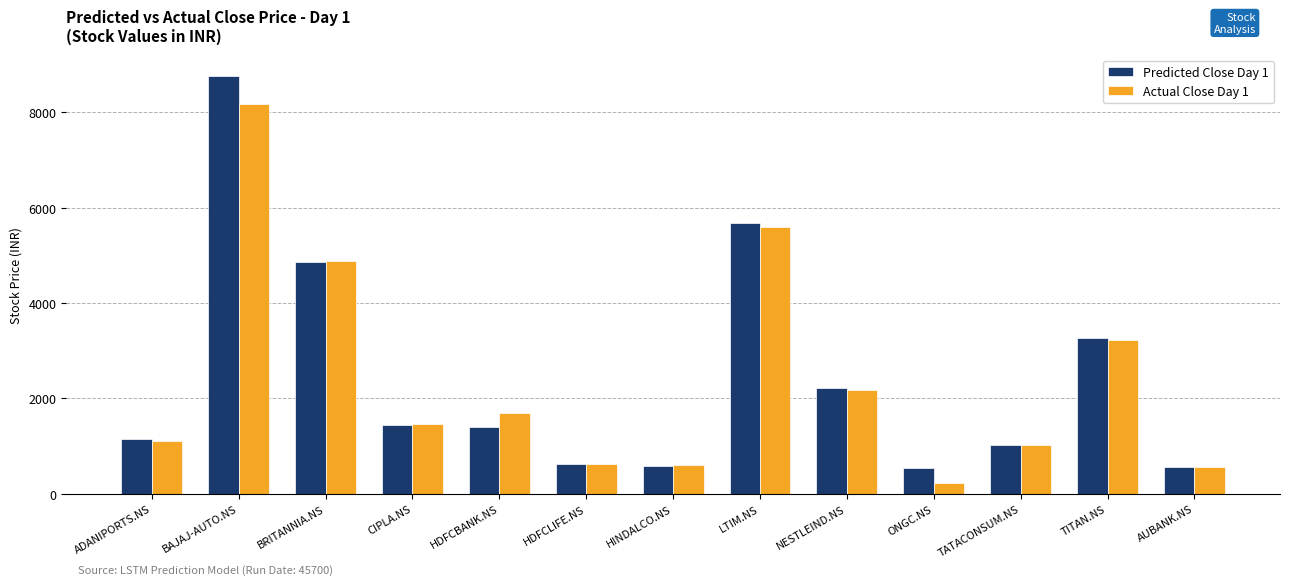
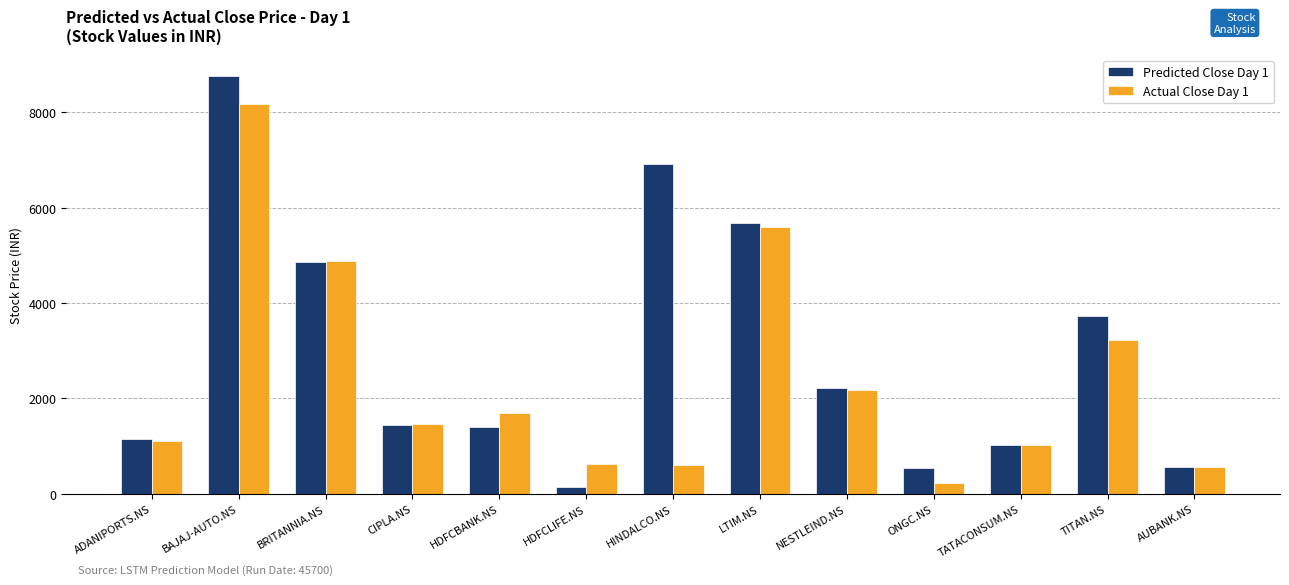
  {
    "Predicted Close Day 1": {
      "ADANIPORTS.NS": 1200,
      "BAJAJ-AUTO.NS": 8800,
      "BRITANNIA.NS": 4900,
      "CIPLA.NS": 1400,
      "HDFCBANK.NS": 1400,
-     "HDFCLIFE.NS": 600,
-     "HINDALCO.NS": 600,
+     "HDFCLIFE.NS": 200,
+     "HINDALCO.NS": 6900,
      "LTIM.NS": 5700,
      "NESTLEIND.NS": 2200,
      "ONGC.NS": 500,
      "TATACONSUM.NS": 1000,
-     "TITAN.NS": 3300,
+     "TITAN.NS": 3700,
      "AUBANK.NS": 600
    },
    "Actual Close Day 1": {
      "ADANIPORTS.NS": 1100,
      "BAJAJ-AUTO.NS": 8200,
      "BRITANNIA.NS": 4900,
      "CIPLA.NS": 1500,
      "HDFCBANK.NS": 1700,
      "HDFCLIFE.NS": 600,
      "HINDALCO.NS": 600,
      "LTIM.NS": 5600,
      "NESTLEIND.NS": 2200,
      "ONGC.NS": 200,
      "TATACONSUM.NS": 1000,
      "TITAN.NS": 3200,
      "AUBANK.NS": 600
    }
  }
